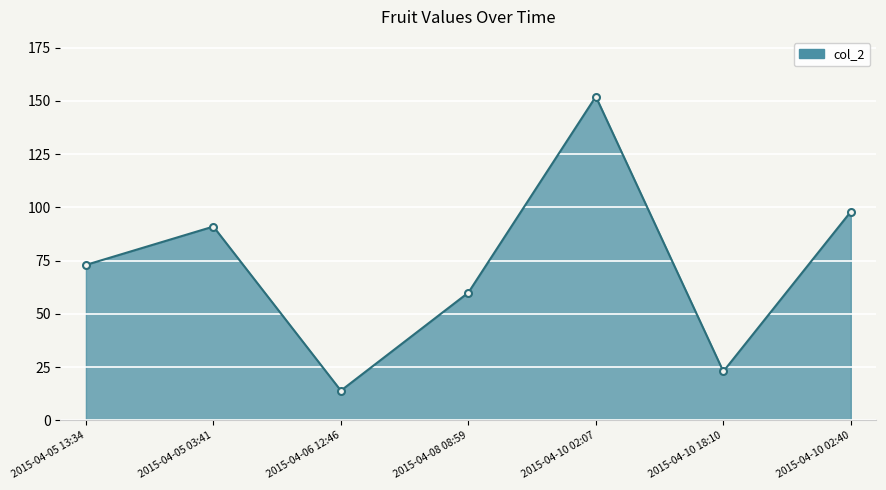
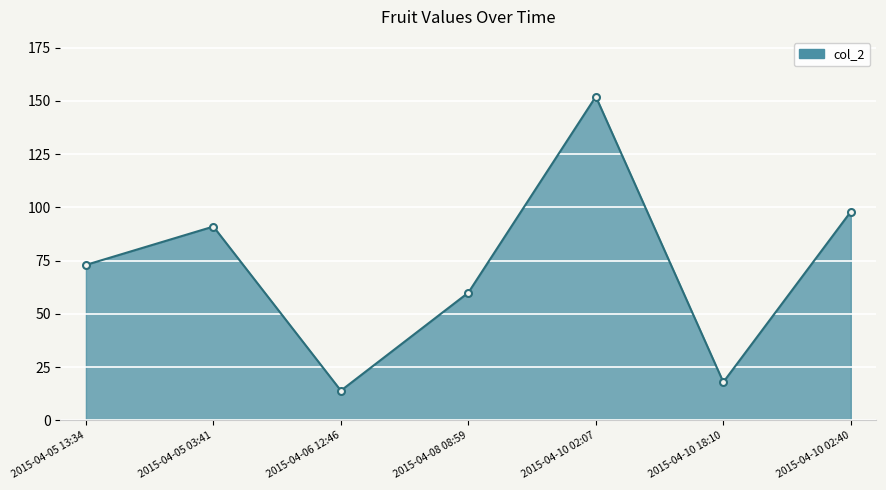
  {
    "2015-04-05 13:34": 73,
    "2015-04-05 03:41": 91,
    "2015-04-06 12:46": 14,
    "2015-04-08 08:59": 60,
    "2015-04-10 02:07": 152,
-   "2015-04-10 18:10": 23,
+   "2015-04-10 18:10": 18,
    "2015-04-10 02:40": 98
  }
